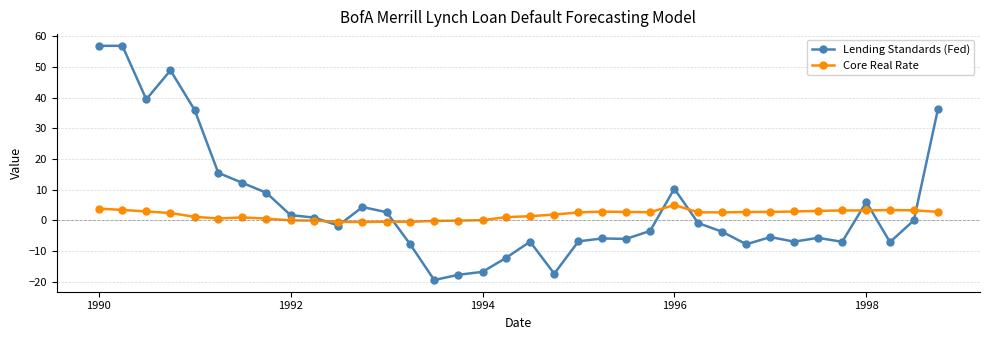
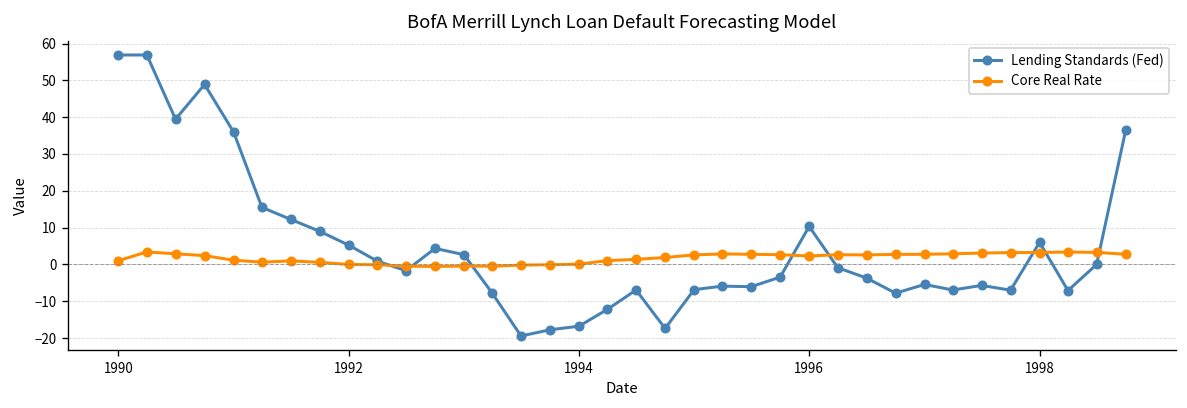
  {
    "Lending Standards (Fed)": {
      "1990": 57,
-     "1992": 2,
+     "1992": 5,
      "1994": -17,
      "1996": 10,
      "1998": 6
    },
    "Core Real Rate": {
-     "1990": 4,
+     "1990": 1,
      "1992": 0,
      "1994": 0,
-     "1996": 5,
+     "1996": 2,
      "1998": 3
    }
  }
